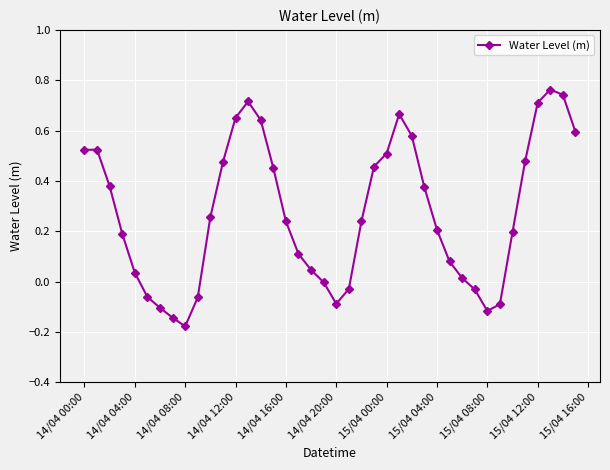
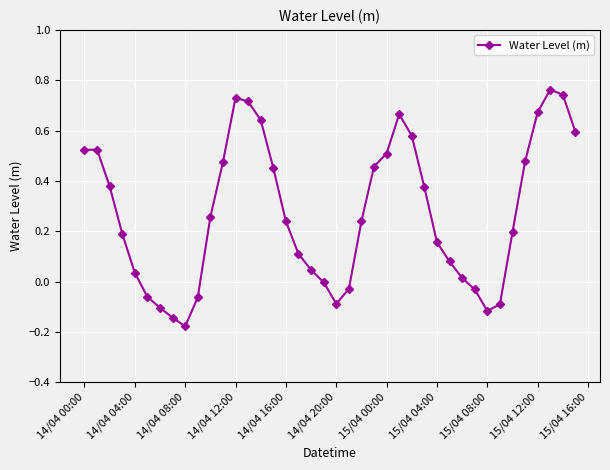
  {
    "14/04 00:00": 0.52,
    "14/04 04:00": 0.04,
    "14/04 08:00": -0.18,
-   "14/04 12:00": 0.65,
+   "14/04 12:00": 0.73,
    "14/04 16:00": 0.24,
    "14/04 20:00": -0.09,
    "15/04 00:00": 0.51,
-   "15/04 04:00": 0.21,
+   "15/04 04:00": 0.16,
    "15/04 08:00": -0.12,
-   "15/04 12:00": 0.71
+   "15/04 12:00": 0.67
  }
